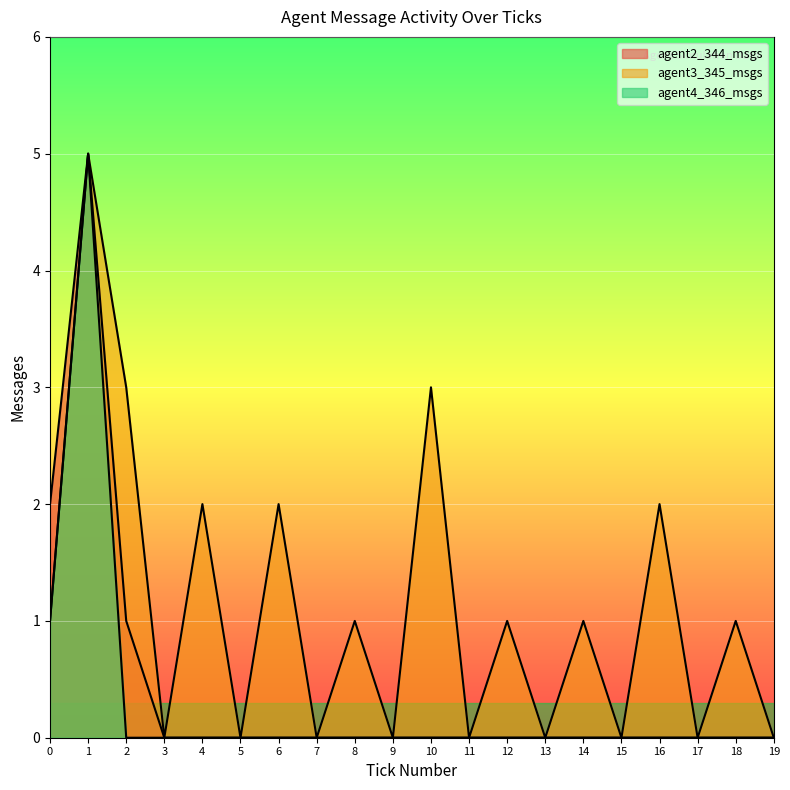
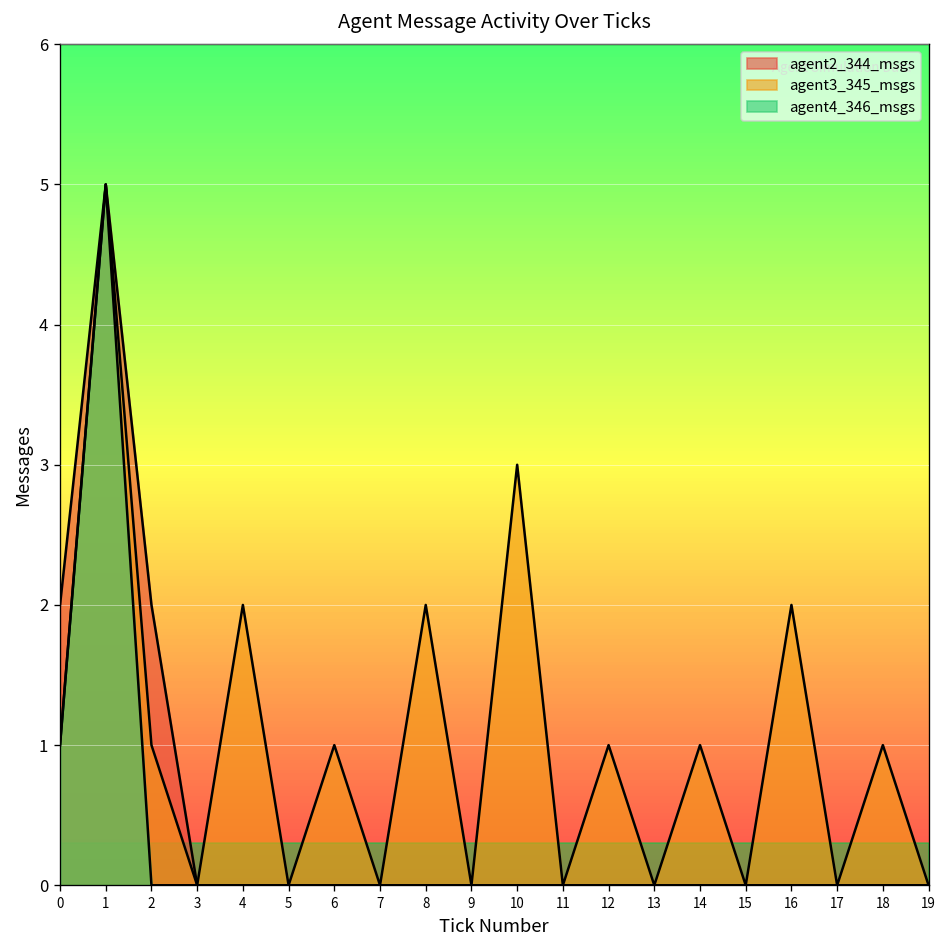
  {
    "agent2_344_msgs": {
      "0": 2,
-     "2": 1
+     "2": 2
    },
    "agent3_345_msgs": {
-     "2": 3,
+     "2": 1,
      "4": 2,
-     "6": 2,
-     "8": 1,
+     "6": 1,
+     "8": 2,
      "10": 3,
      "12": 1,
      "14": 1,
      "16": 2,
      "18": 1
    }
  }
